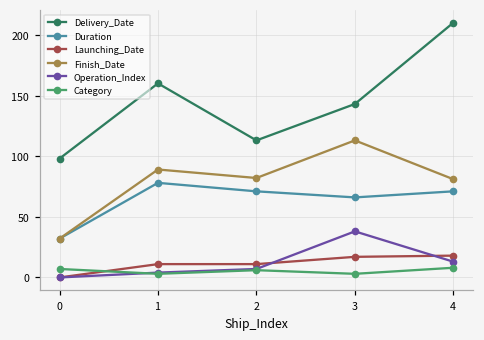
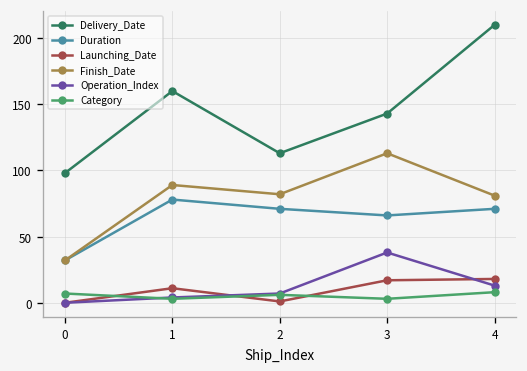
  {
    "Duration": {
      "1": 78,
      "2": 71,
      "3": 66,
      "4": 71
    },
    "Launching_Date": {
      "1": 11,
-     "2": 11,
+     "2": 1,
      "3": 17,
      "4": 18
    },
    "Finish_Date": {
      "1": 89,
      "2": 82,
      "3": 113,
      "4": 81
    },
    "Operation_Index": {
      "3": 38,
      "4": 13
    }
  }
